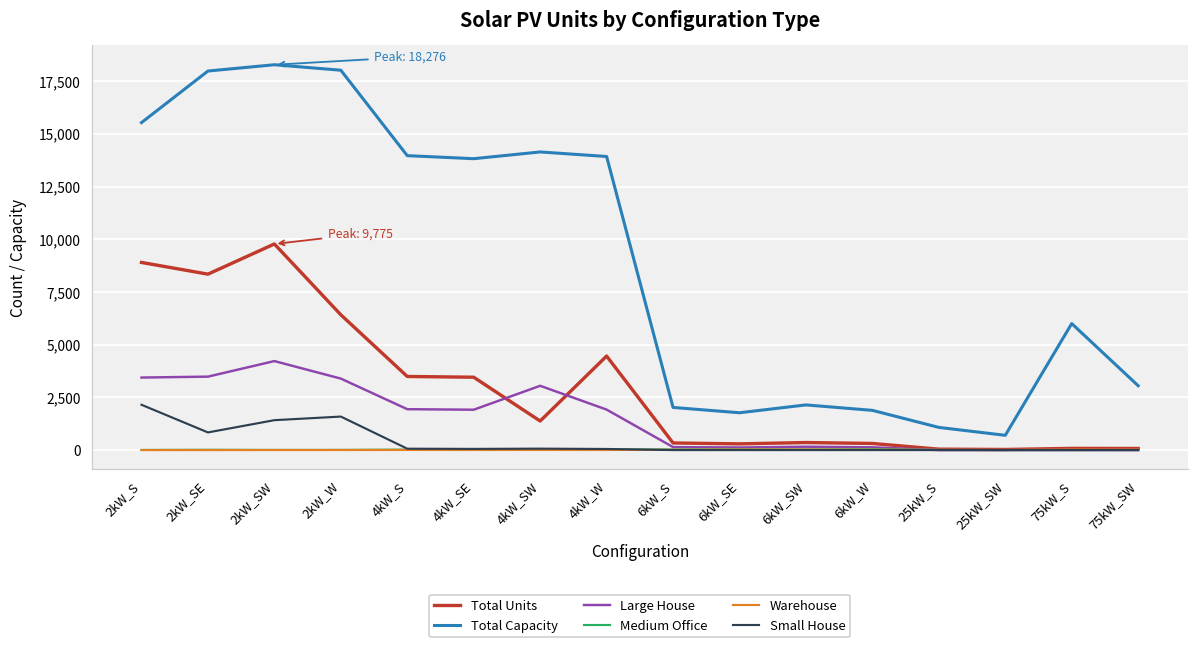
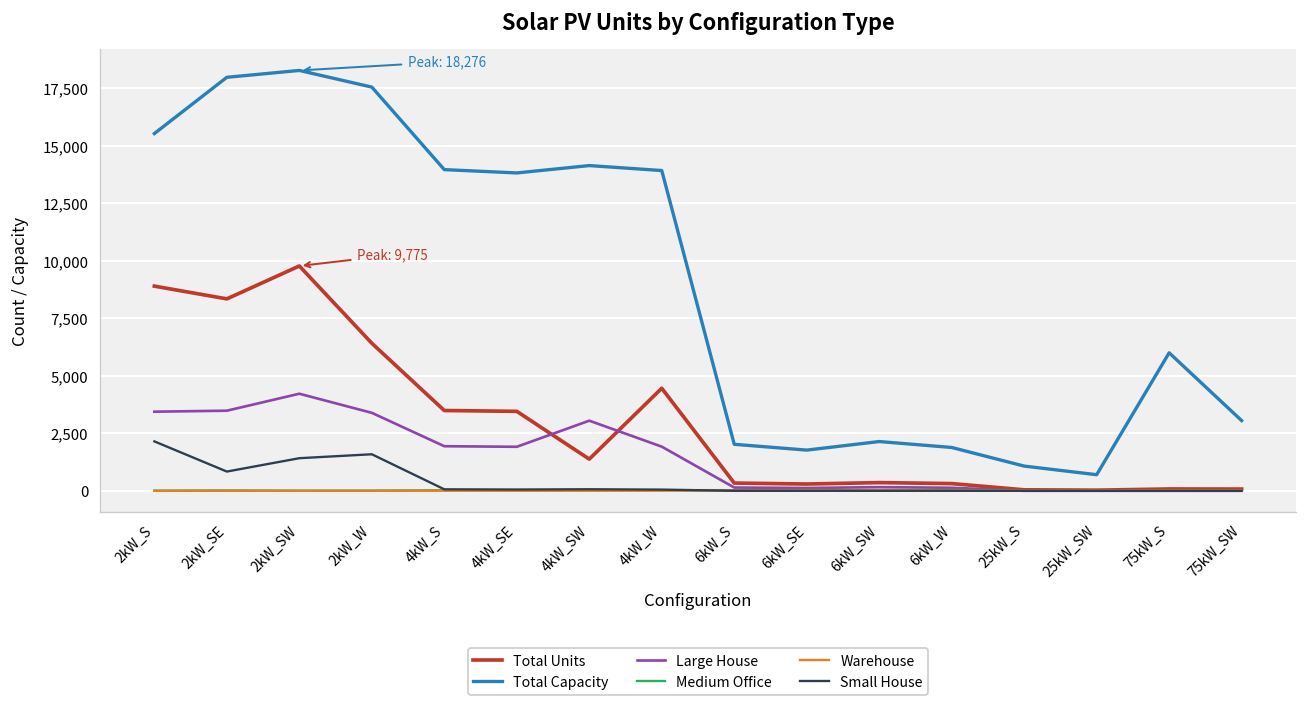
  {
    "Total Units": {
      "2kW_SW": "9,775"
    },
    "Total Capacity": {
      "2kW_S": "15,500",
      "2kW_SE": "18,000",
-     "2kW_W": "18,000",
+     "2kW_W": "17,600",
      "4kW_S": "14,000",
      "4kW_SE": "13,800",
      "4kW_SW": "14,100",
      "4kW_W": "13,900",
      "6kW_S": "2,000",
      "6kW_SE": "1,800",
      "6kW_SW": "2,100",
      "6kW_W": "1,900",
      "25kW_S": "1,100",
      "25kW_SW": "700",
      "75kW_S": "6,000",
      "75kW_SW": "3,100"
    },
    "Large House": {
      "2kW_S": "3,400",
      "2kW_SE": "3,500",
      "2kW_SW": "4,200",
      "2kW_W": "3,400",
      "4kW_S": "1,900",
      "4kW_SE": "1,900",
      "4kW_SW": "3,000",
      "4kW_W": "1,900"
    },
    "Small House": {
      "2kW_S": "2,100",
      "2kW_SE": "800",
      "2kW_SW": "1,400",
      "2kW_W": "1,600"
    }
  }
